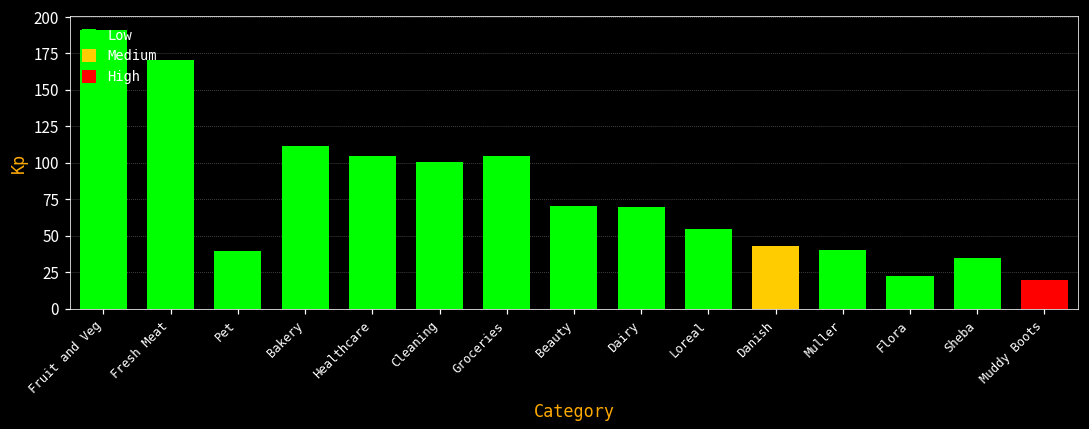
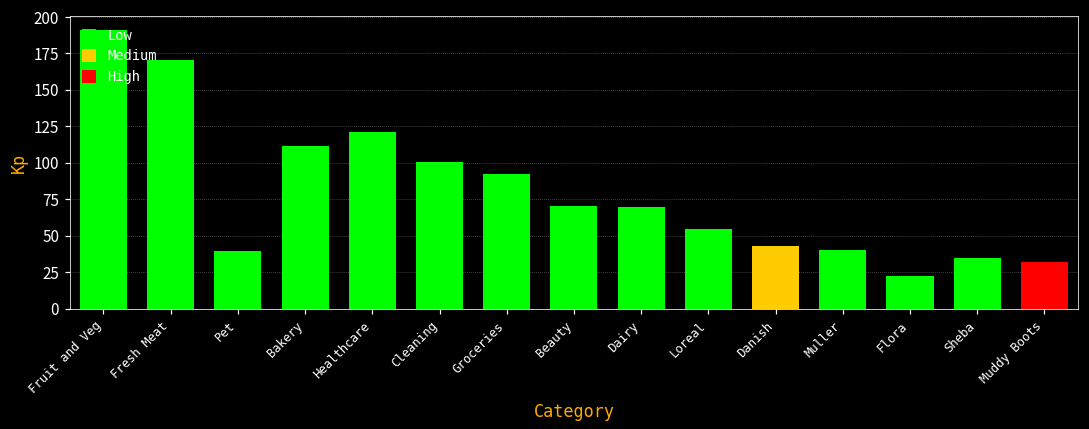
  {
    "Fruit and Veg": 191,
    "Fresh Meat": 171,
    "Pet": 40,
    "Bakery": 112,
-   "Healthcare": 105,
+   "Healthcare": 121,
    "Cleaning": 101,
-   "Groceries": 105,
+   "Groceries": 92,
    "Beauty": 71,
    "Dairy": 70,
    "Loreal": 55,
    "Danish": 43,
    "Muller": 40,
    "Flora": 22,
    "Sheba": 34,
-   "Muddy Boots": 20
+   "Muddy Boots": 32
  }
